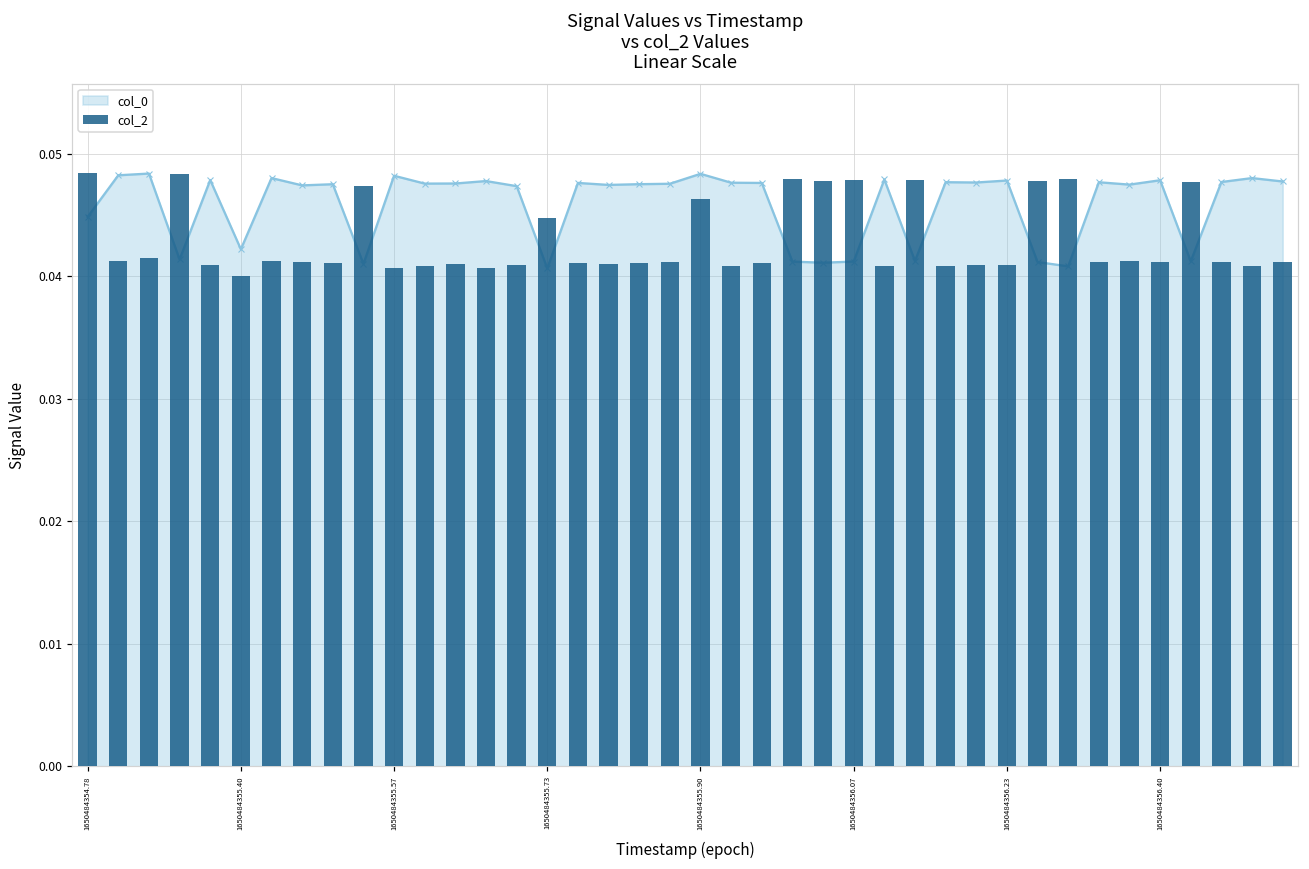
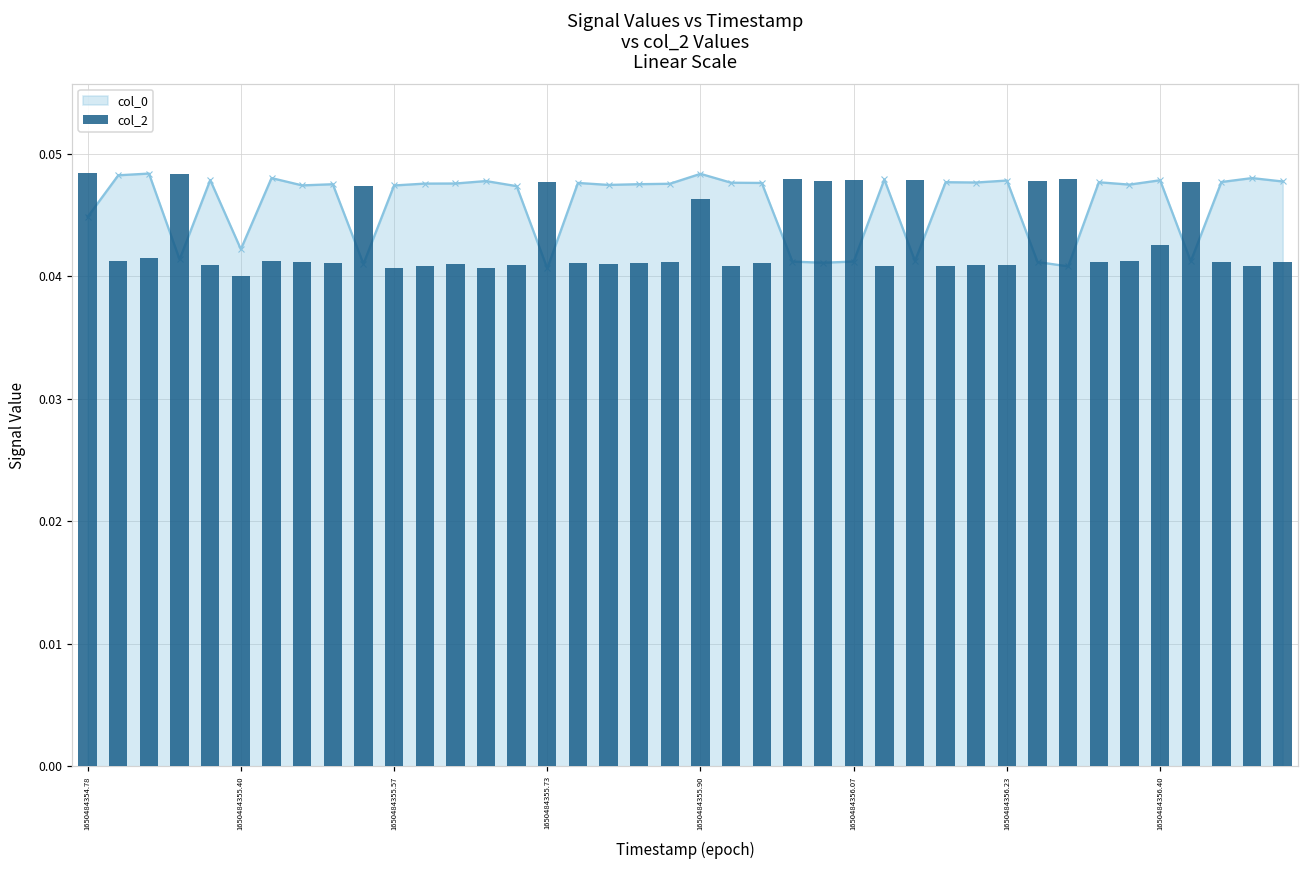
  {
    "col_0": {
      "1650484354.78": 0.0448,
      "1650484355.40": 0.0422,
-     "1650484355.57": 0.0482,
+     "1650484355.57": 0.0474,
      "1650484355.73": 0.0406,
      "1650484355.90": 0.0484,
      "1650484356.07": 0.0412,
      "1650484356.23": 0.0478,
      "1650484356.40": 0.0478
    },
    "col_2": {
      "1650484354.78": 0.0484,
      "1650484355.40": 0.0400,
      "1650484355.57": 0.0407,
-     "1650484355.73": 0.0447,
+     "1650484355.73": 0.0477,
      "1650484355.90": 0.0463,
      "1650484356.07": 0.0478,
      "1650484356.23": 0.0409,
-     "1650484356.40": 0.0411
+     "1650484356.40": 0.0425
    }
  }
